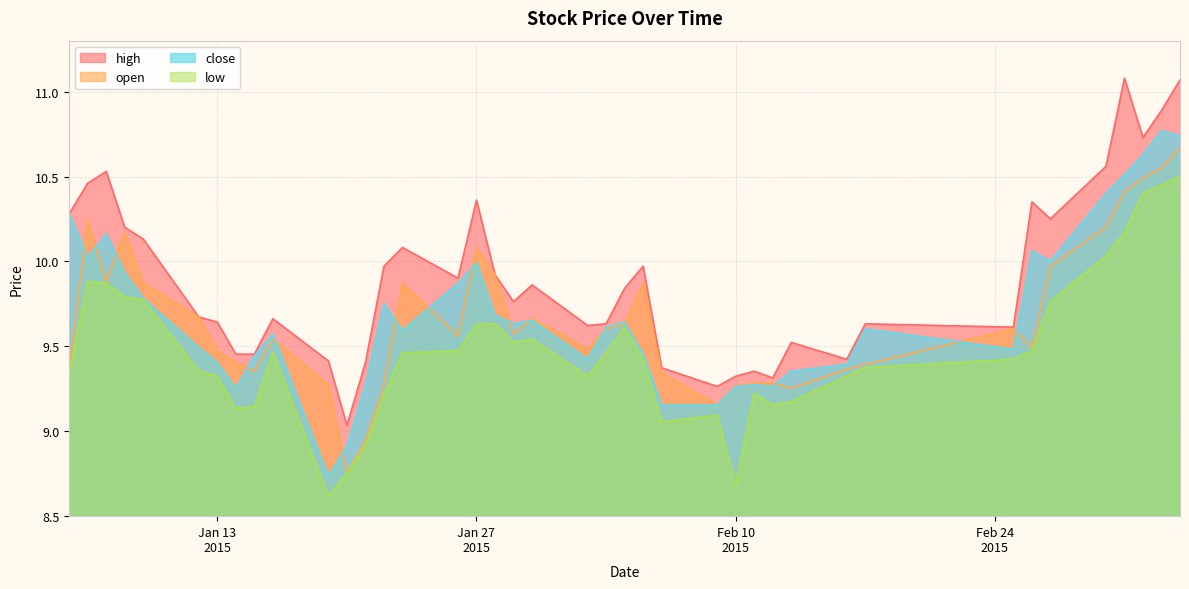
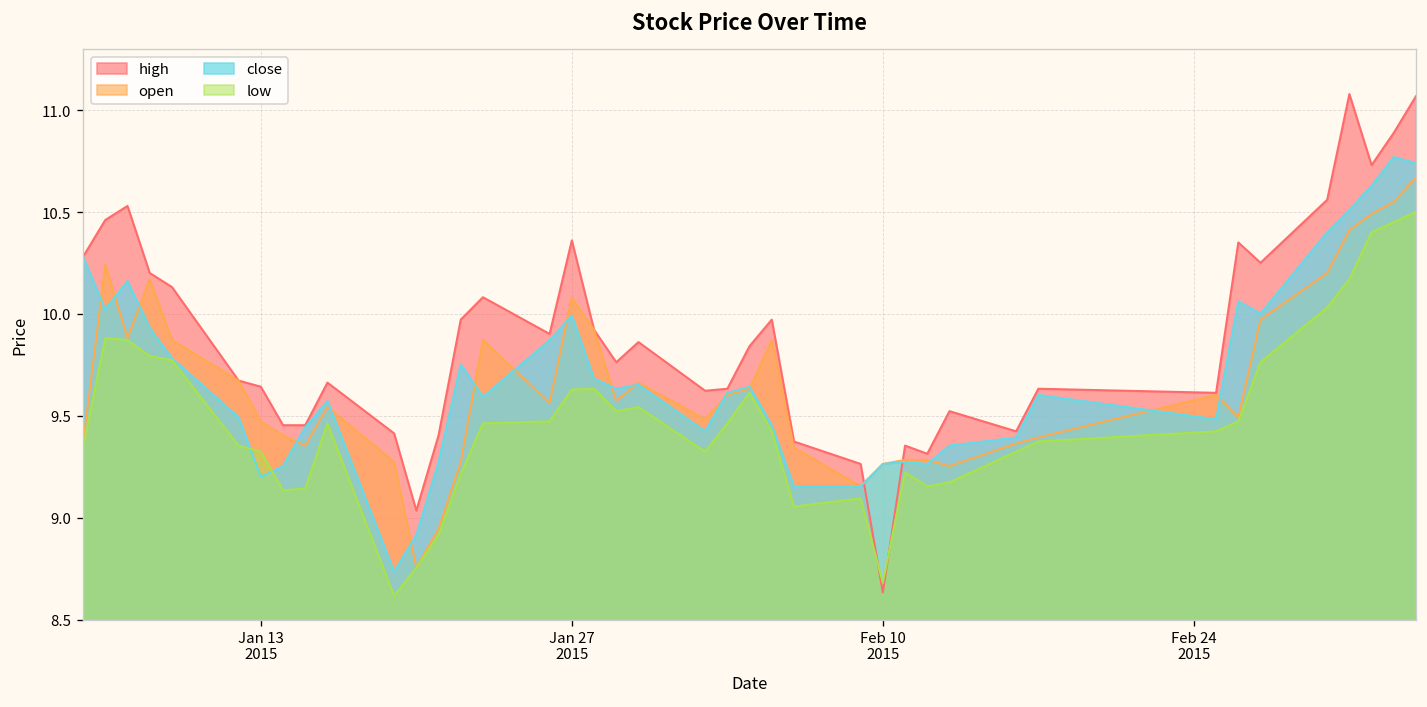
  {
    "high": {
      "Jan 13 2015": 9.64,
      "Jan 27 2015": 10.36,
-     "Feb 10 2015": 9.32
+     "Feb 10 2015": 8.63
    },
    "open": {
      "Jan 13 2015": 9.47,
      "Jan 27 2015": 10.08
    },
    "close": {
-     "Jan 13 2015": 9.40,
+     "Jan 13 2015": 9.20,
      "Jan 27 2015": 9.99
    },
    "low": {
      "Jan 13 2015": 9.32,
      "Jan 27 2015": 9.63,
      "Feb 10 2015": 8.68
    }
  }
